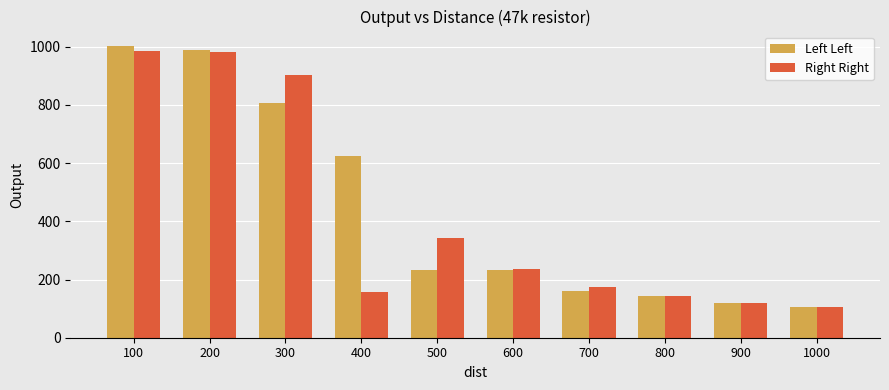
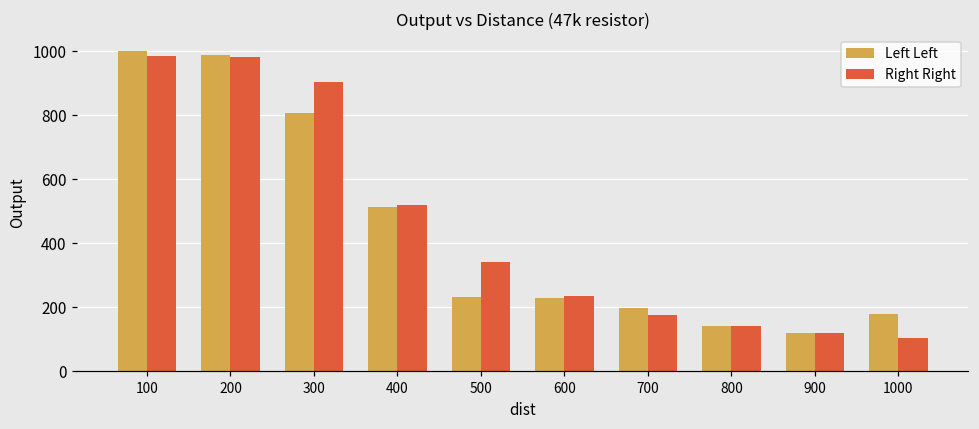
  {
    "Left Left": {
      "100": 1000,
      "200": 990,
      "300": 810,
-     "400": 630,
+     "400": 520,
      "500": 230,
      "600": 230,
-     "700": 160,
+     "700": 200,
      "800": 140,
      "900": 120,
-     "1000": 110
+     "1000": 180
    },
    "Right Right": {
      "100": 990,
      "200": 980,
      "300": 900,
-     "400": 160,
+     "400": 520,
      "500": 340,
      "600": 240,
      "700": 180,
      "800": 140,
      "900": 120,
      "1000": 110
    }
  }
